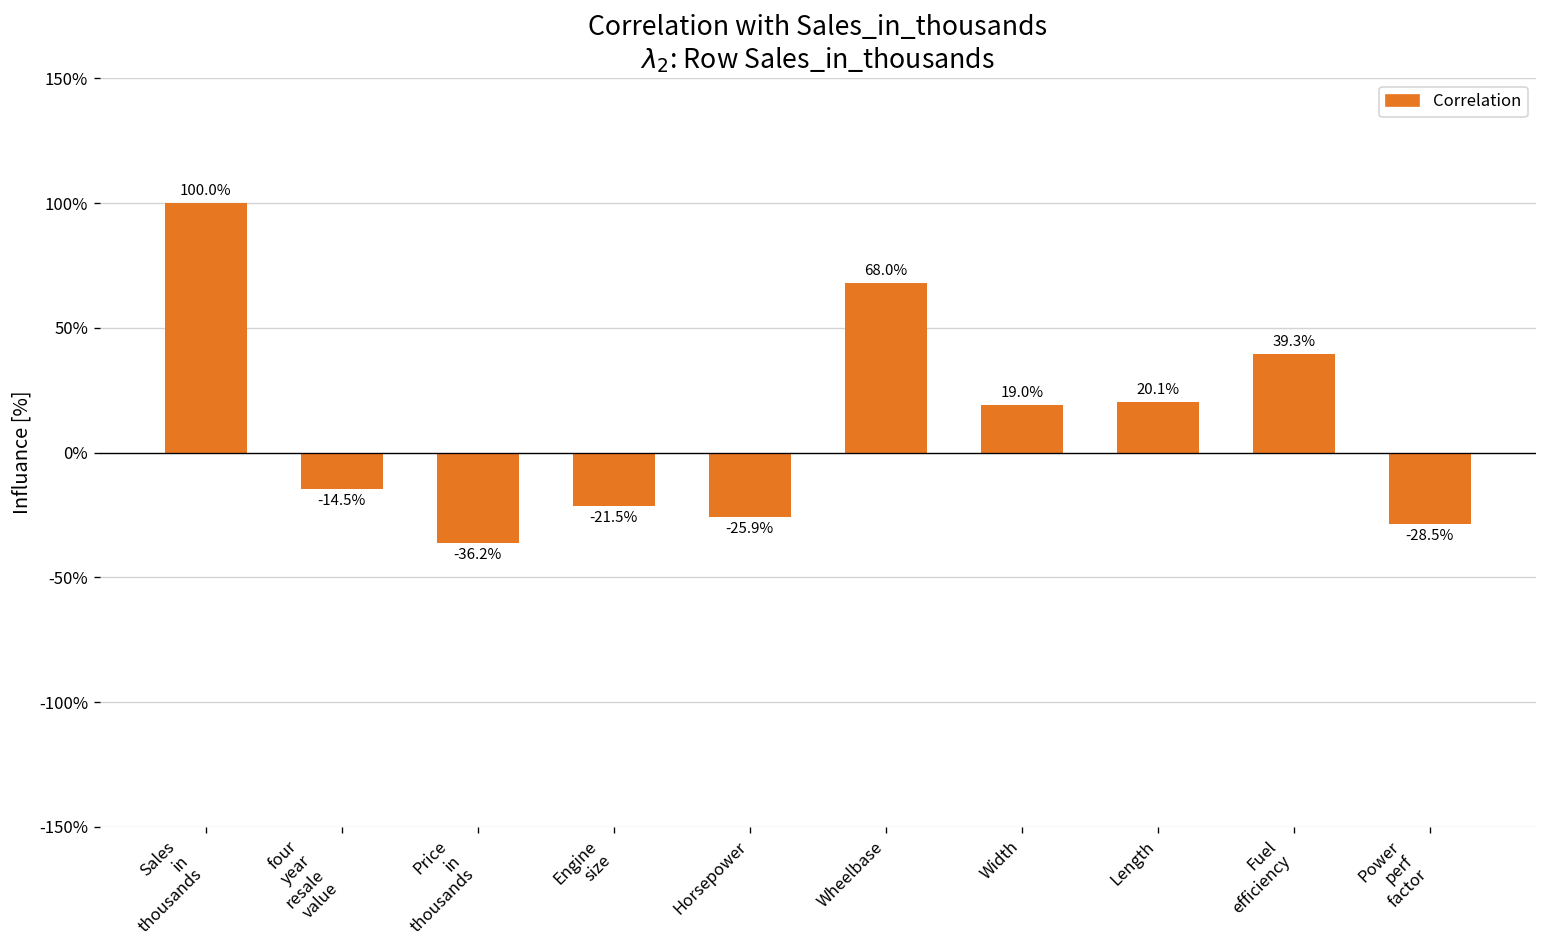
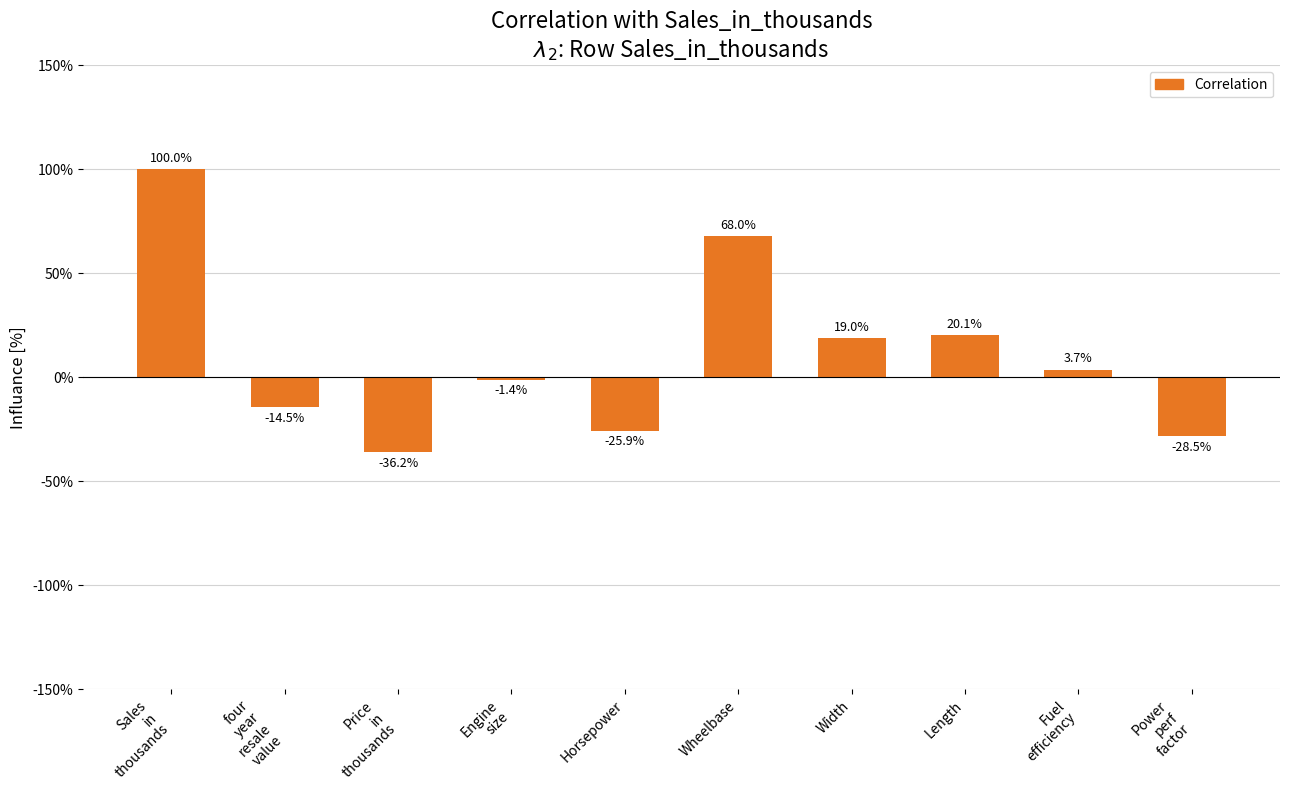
  {
    "Sales in thousands": "100.0%",
    "four year resale value": "-14.5%",
    "Price in thousands": "-36.2%",
-   "Engine size": "-21.5%",
+   "Engine size": "-1.4%",
    "Horsepower": "-25.9%",
    "Wheelbase": "68.0%",
    "Width": "19.0%",
    "Length": "20.1%",
-   "Fuel efficiency": "39.3%",
+   "Fuel efficiency": "3.7%",
    "Power perf factor": "-28.5%"
  }
